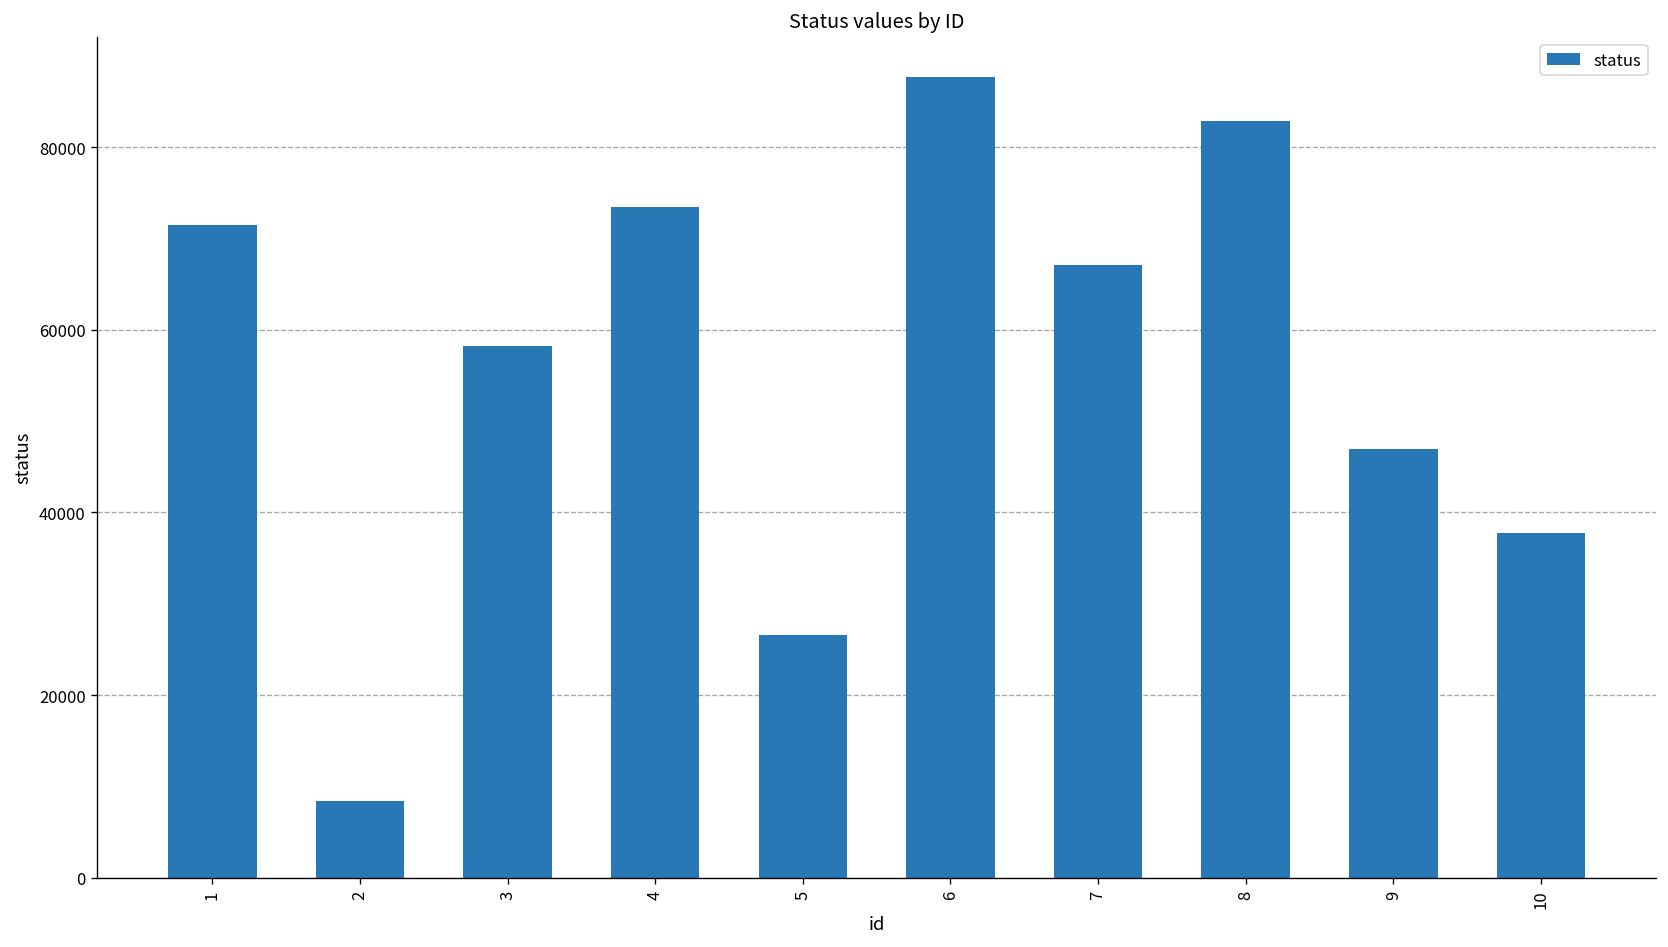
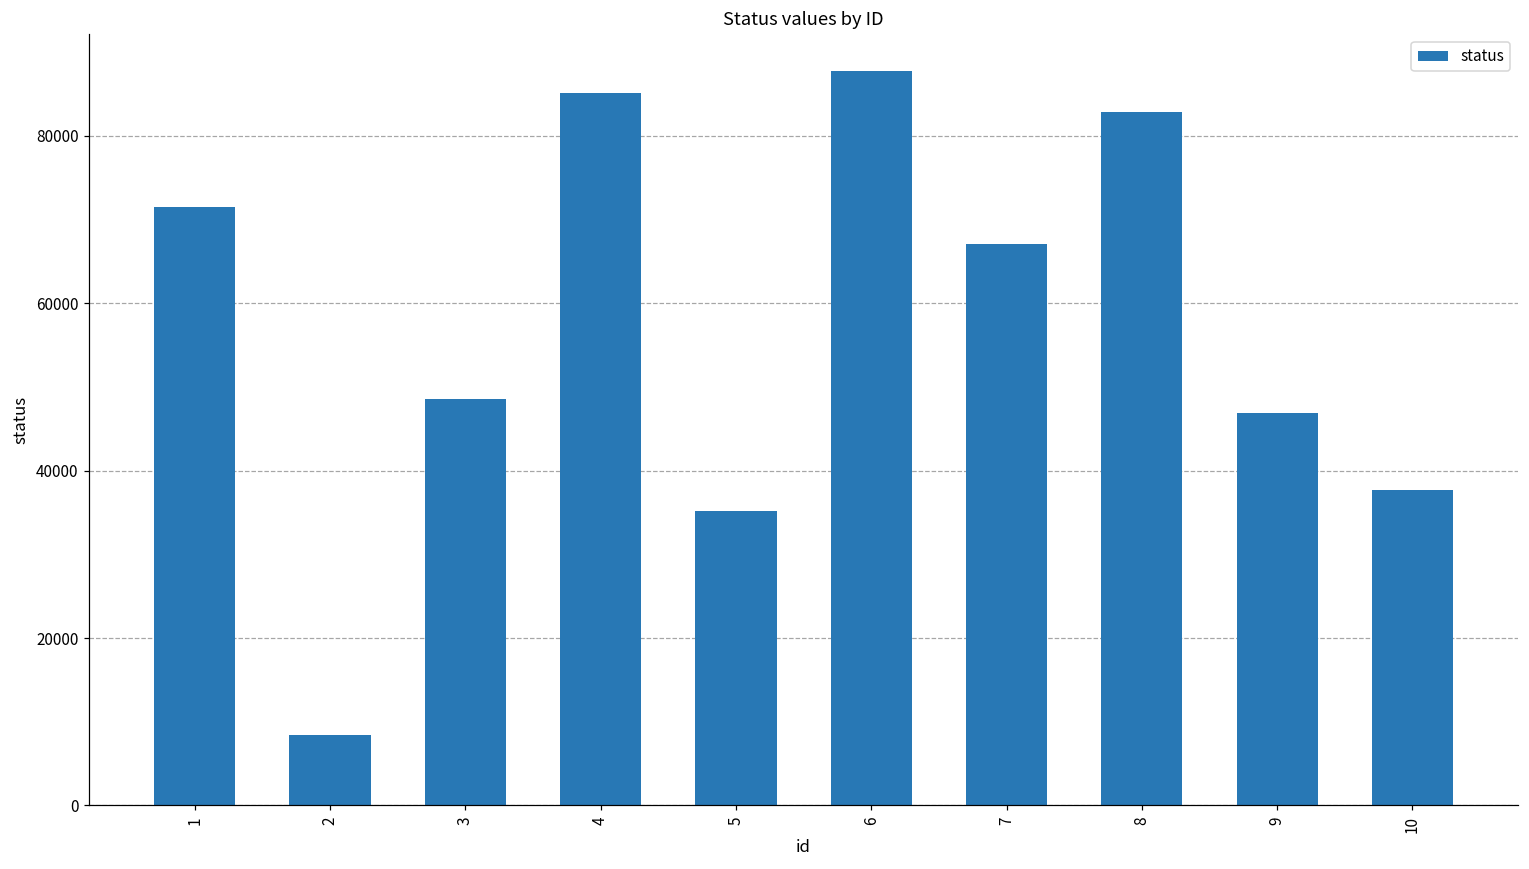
  {
    "1": 71000,
    "2": 8000,
-   "3": 58000,
-   "4": 73000,
-   "5": 27000,
+   "3": 49000,
+   "4": 85000,
+   "5": 35000,
    "6": 88000,
    "7": 67000,
    "8": 83000,
    "9": 47000,
    "10": 38000
  }
